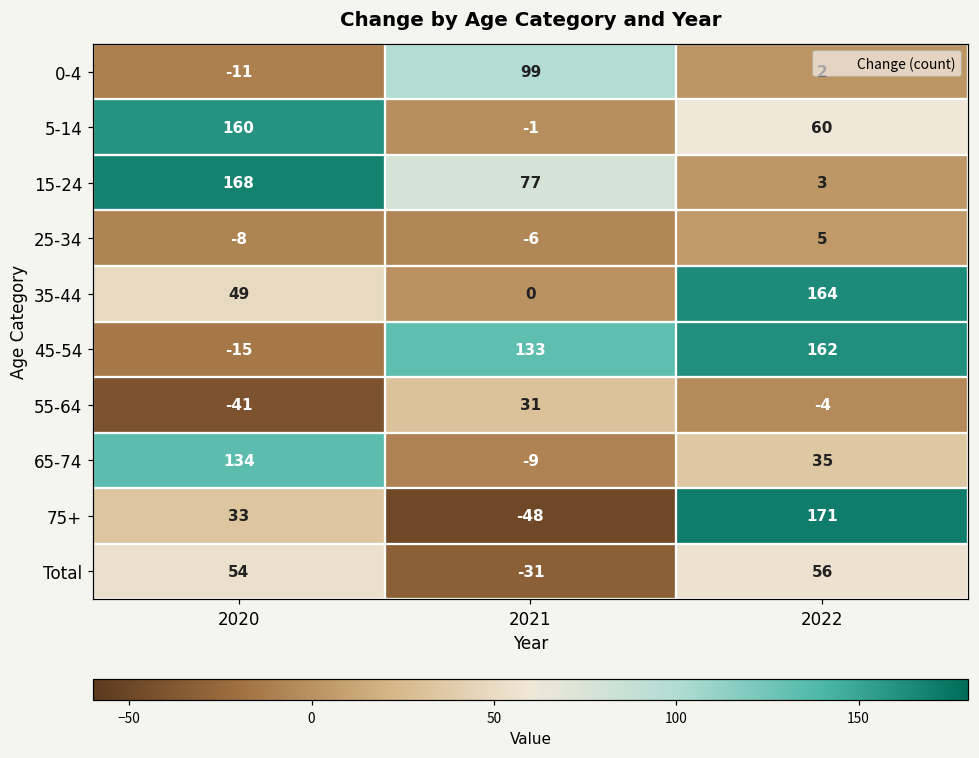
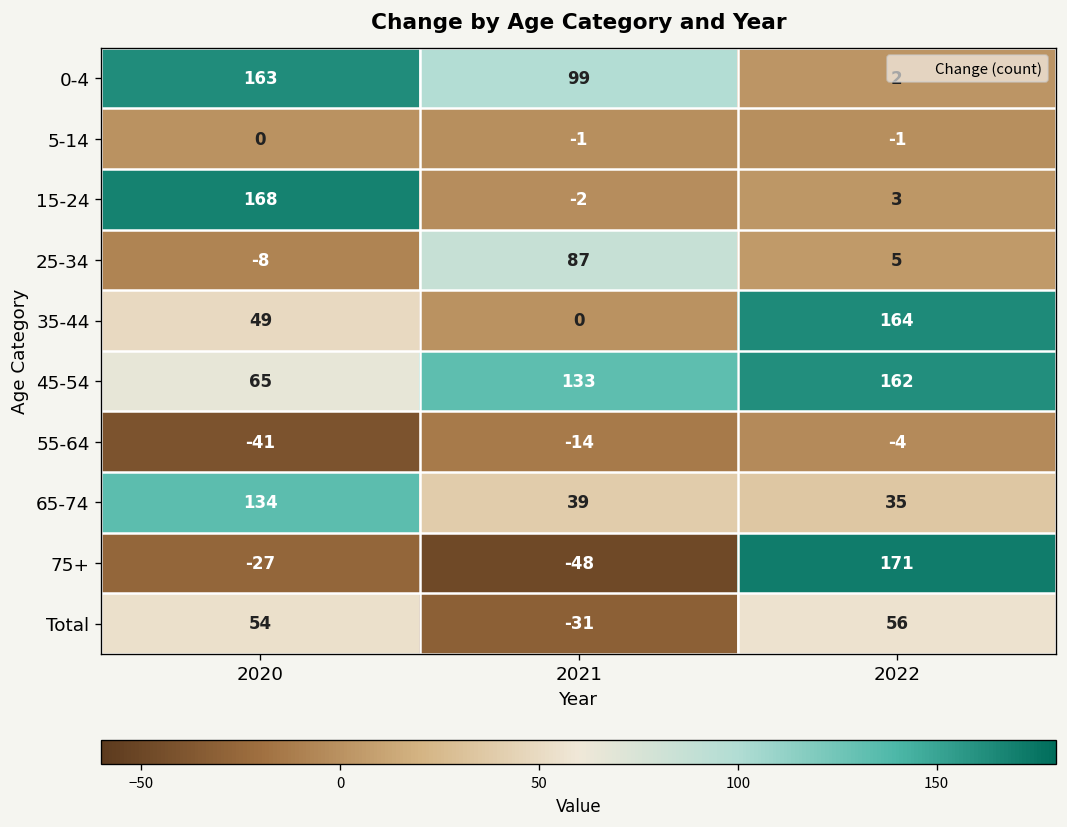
  {
    "0-4": {
-     "2020": -11,
+     "2020": 163,
      "2021": 99
    },
    "5-14": {
-     "2020": 160,
+     "2020": 0,
      "2021": -1,
-     "2022": 60
+     "2022": -1
    },
    "15-24": {
      "2020": 168,
-     "2021": 77,
+     "2021": -2,
      "2022": 3
    },
    "25-34": {
      "2020": -8,
-     "2021": -6,
+     "2021": 87,
      "2022": 5
    },
    "35-44": {
      "2020": 49,
      "2021": 0,
      "2022": 164
    },
    "45-54": {
-     "2020": -15,
+     "2020": 65,
      "2021": 133,
      "2022": 162
    },
    "55-64": {
      "2020": -41,
-     "2021": 31,
+     "2021": -14,
      "2022": -4
    },
    "65-74": {
      "2020": 134,
-     "2021": -9,
+     "2021": 39,
      "2022": 35
    },
    "75+": {
-     "2020": 33,
+     "2020": -27,
      "2021": -48,
      "2022": 171
    },
    "Total": {
      "2020": 54,
      "2021": -31,
      "2022": 56
    }
  }
